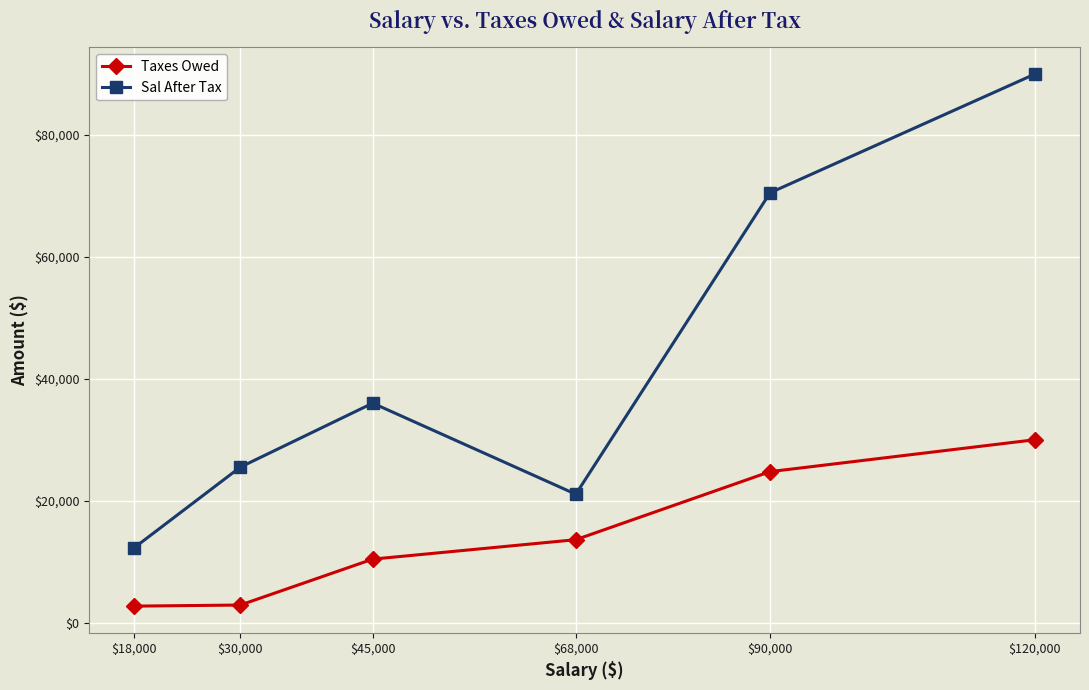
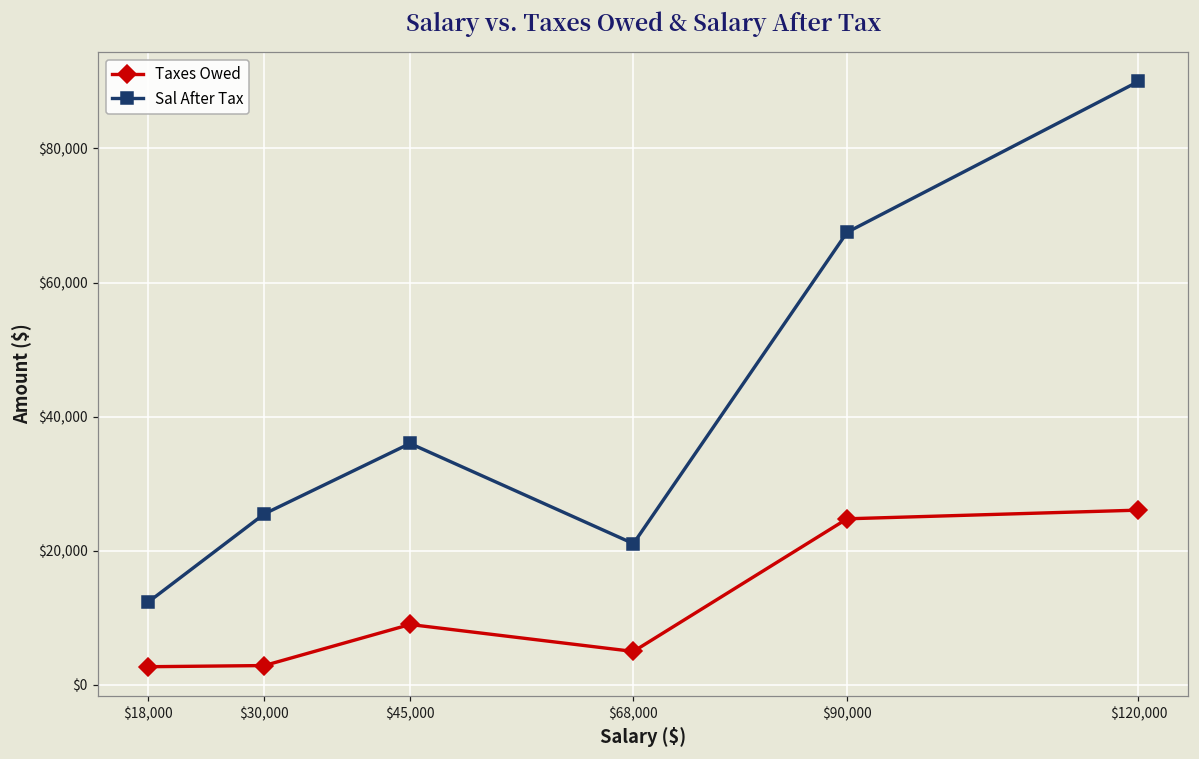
  {
    "Taxes Owed": {
      "$18,000": "$3,000",
      "$30,000": "$3,000",
-     "$45,000": "$10,000",
-     "$68,000": "$14,000",
+     "$45,000": "$9,000",
+     "$68,000": "$5,000",
      "$90,000": "$25,000",
-     "$120,000": "$30,000"
+     "$120,000": "$26,000"
    },
    "Sal After Tax": {
      "$18,000": "$12,000",
      "$30,000": "$26,000",
      "$45,000": "$36,000",
      "$68,000": "$21,000",
-     "$90,000": "$71,000",
+     "$90,000": "$68,000",
      "$120,000": "$90,000"
    }
  }
